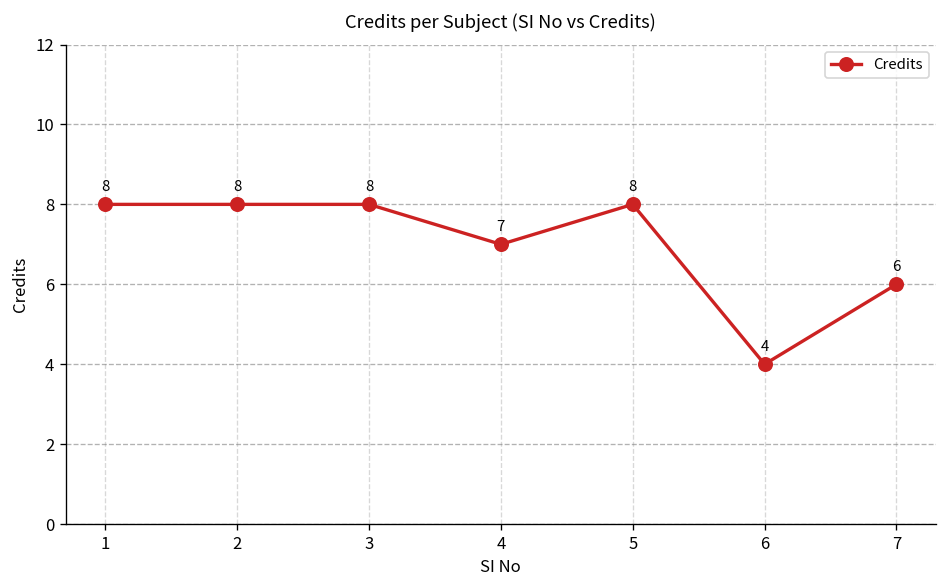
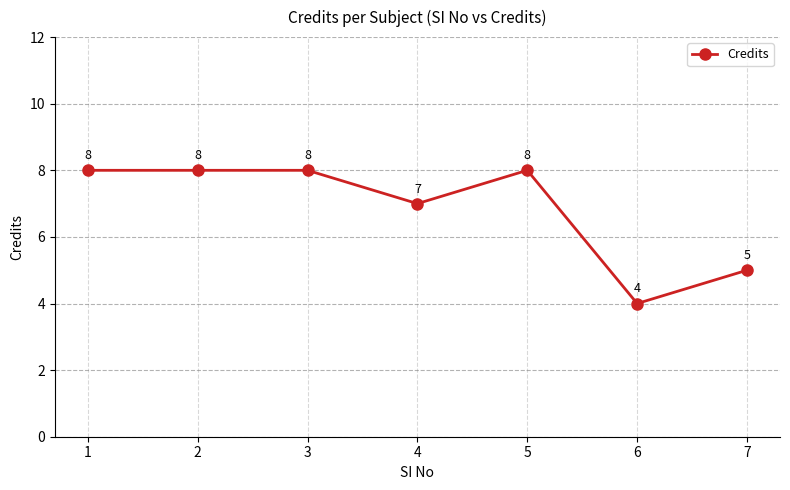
  {
    "1": 8,
    "2": 8,
    "3": 8,
    "4": 7,
    "5": 8,
    "6": 4,
-   "7": 6
+   "7": 5
  }
